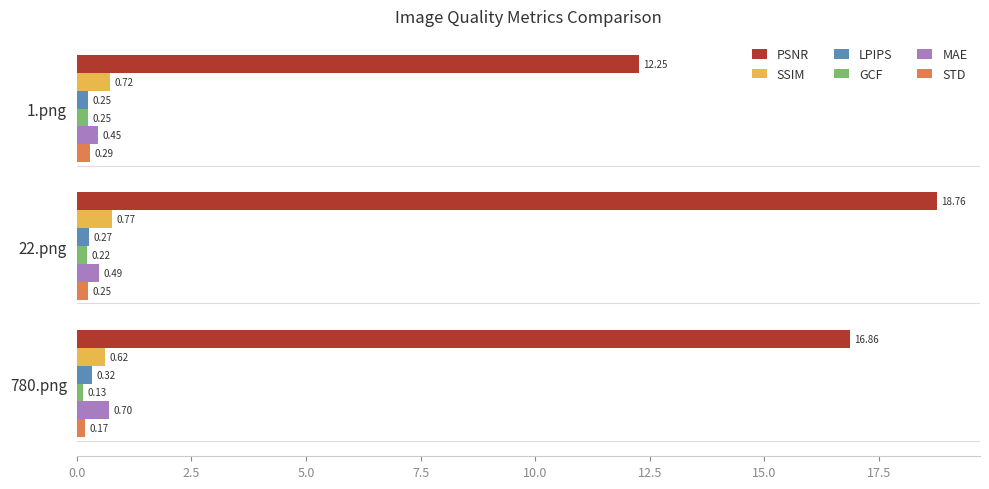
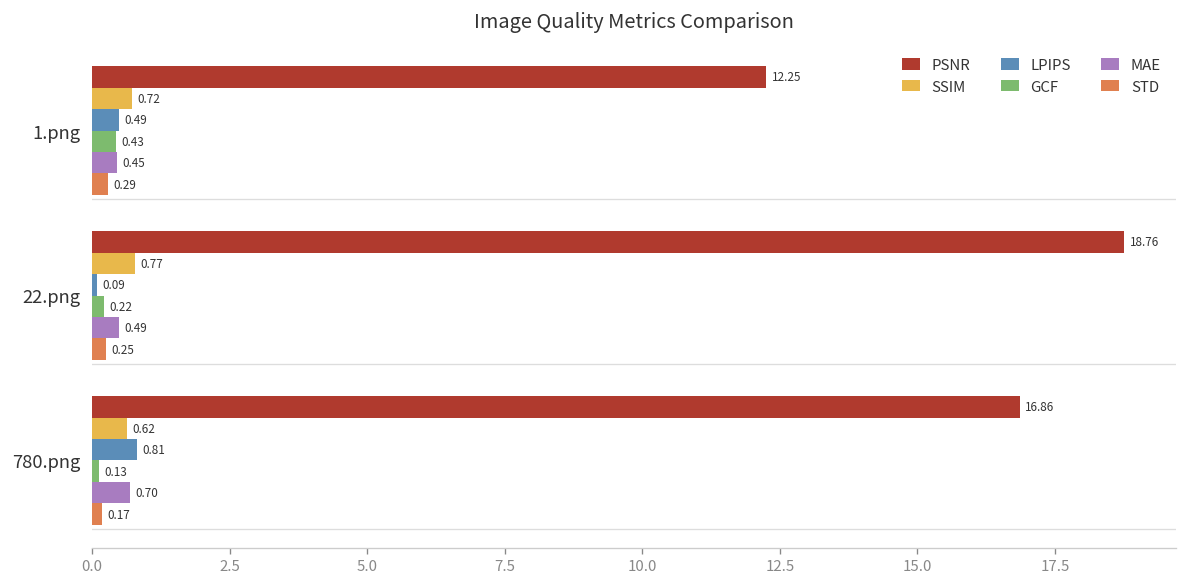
  {
    "PSNR": {
      "1.png": 12.25,
      "22.png": 18.76,
      "780.png": 16.86
    },
    "LPIPS": {
-     "1.png": 0.25,
-     "22.png": 0.27,
-     "780.png": 0.32
+     "1.png": 0.49,
+     "22.png": 0.09,
+     "780.png": 0.81
    },
    "GCF": {
-     "1.png": 0.25,
+     "1.png": 0.43,
      "22.png": 0.22,
      "780.png": 0.13
    },
    "MAE": {
      "1.png": 0.45,
      "22.png": 0.49,
      "780.png": 0.70
    }
  }
